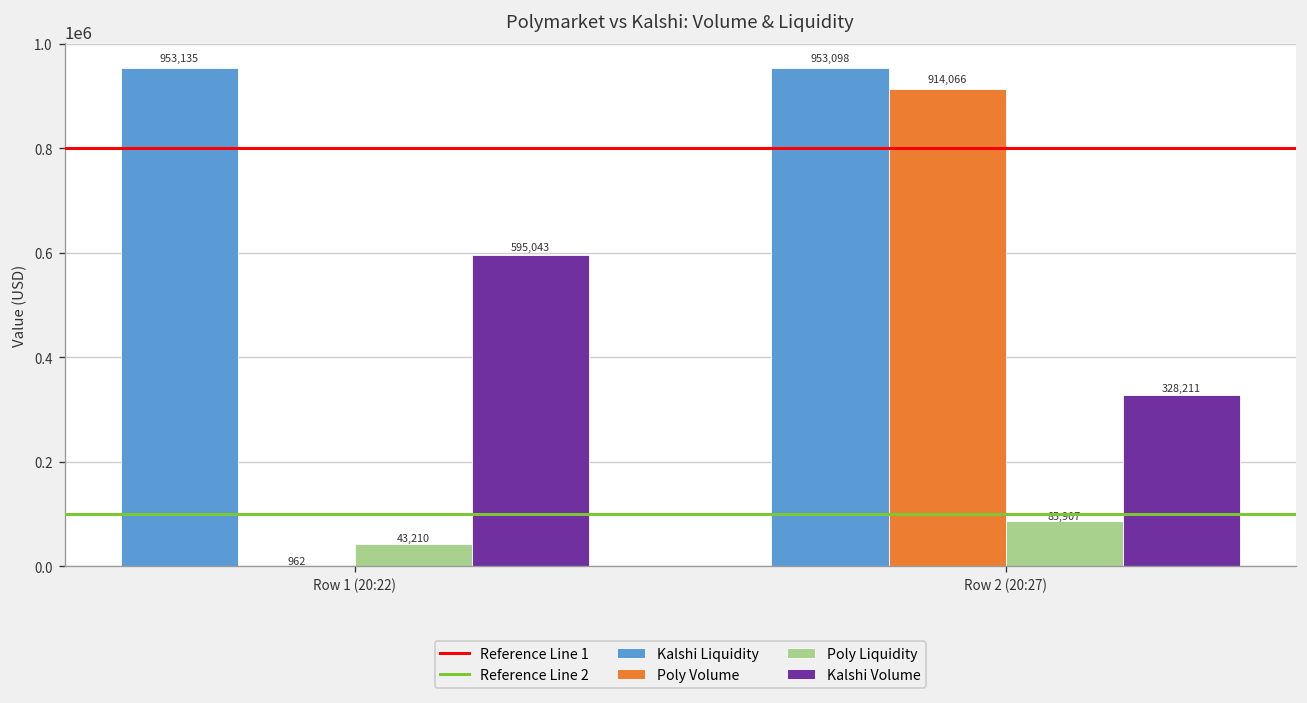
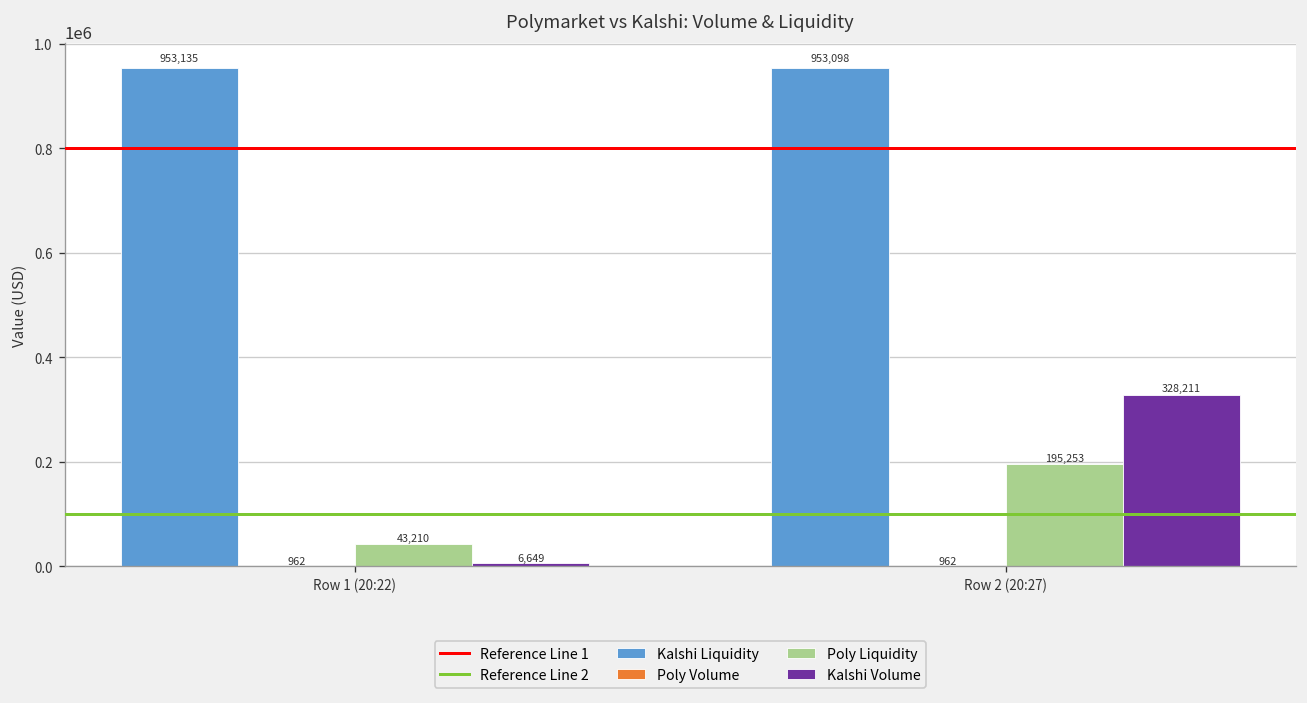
  {
    "Kalshi Liquidity": {
      "Row 1 (20:22)": "953,135",
      "Row 2 (20:27)": "953,098"
    },
    "Poly Volume": {
      "Row 1 (20:22)": "962",
-     "Row 2 (20:27)": "914,066"
+     "Row 2 (20:27)": "962"
    },
    "Poly Liquidity": {
      "Row 1 (20:22)": "43,210",
-     "Row 2 (20:27)": "85,907"
+     "Row 2 (20:27)": "195,253"
    },
    "Kalshi Volume": {
-     "Row 1 (20:22)": "595,043",
+     "Row 1 (20:22)": "6,649",
      "Row 2 (20:27)": "328,211"
    }
  }
